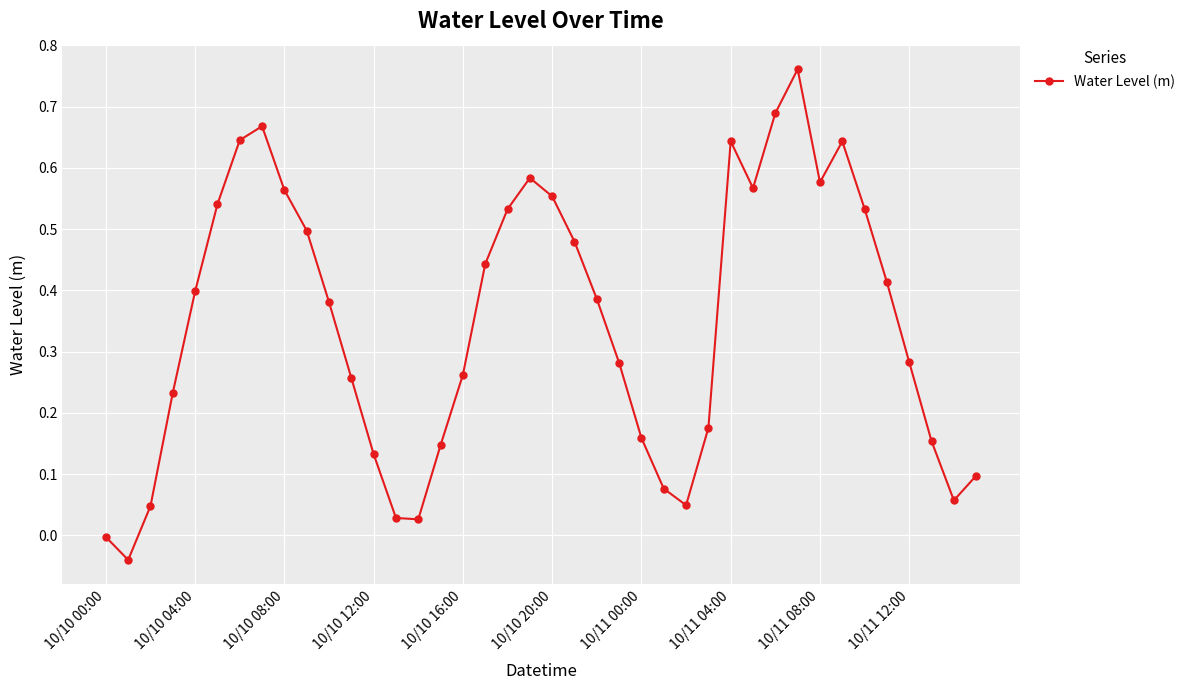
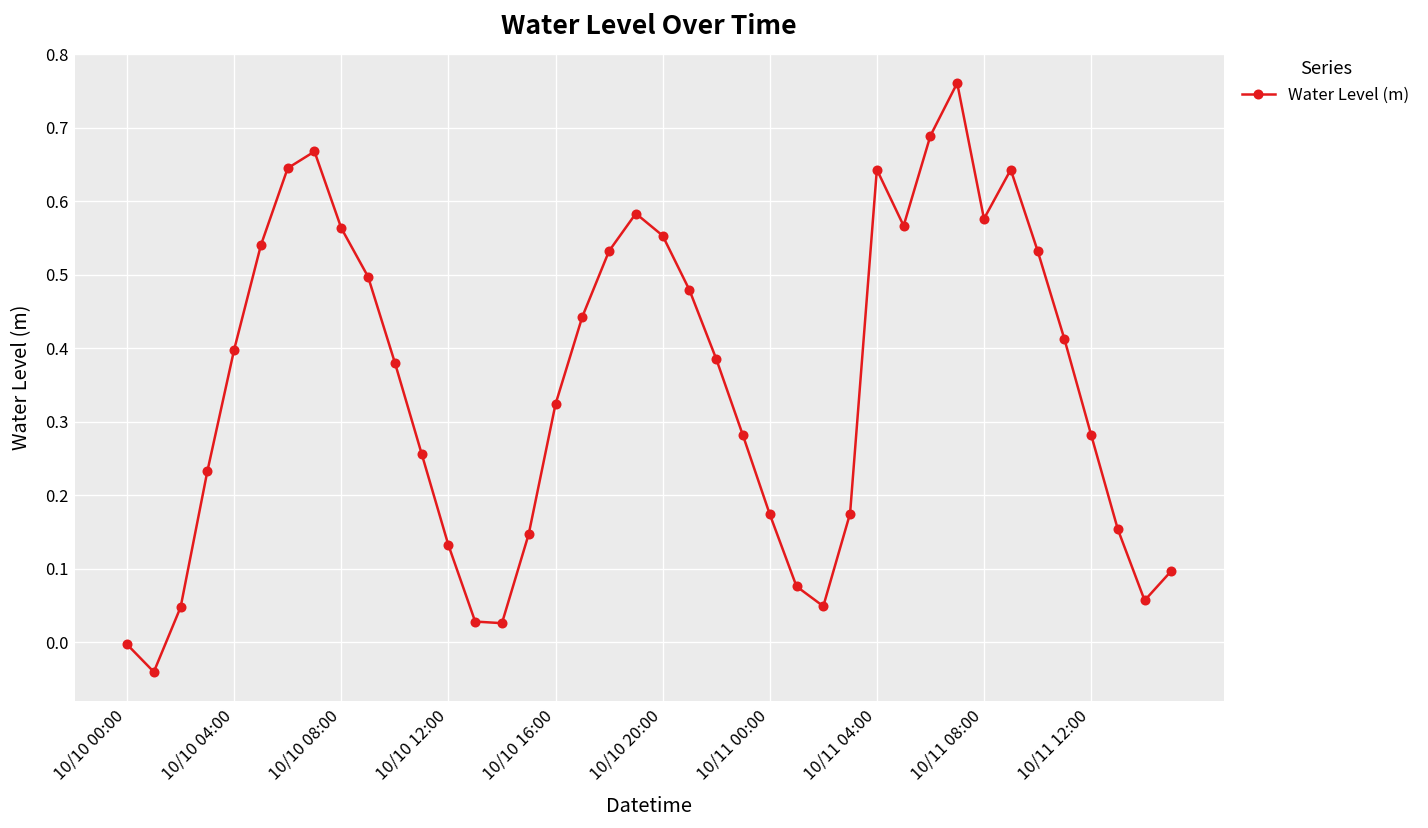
  {
    "10/10 00:00": 0.00,
    "10/10 04:00": 0.40,
    "10/10 08:00": 0.56,
    "10/10 12:00": 0.13,
-   "10/10 16:00": 0.26,
+   "10/10 16:00": 0.32,
    "10/10 20:00": 0.55,
-   "10/11 00:00": 0.16,
+   "10/11 00:00": 0.17,
    "10/11 04:00": 0.64,
    "10/11 08:00": 0.58,
    "10/11 12:00": 0.28
  }
